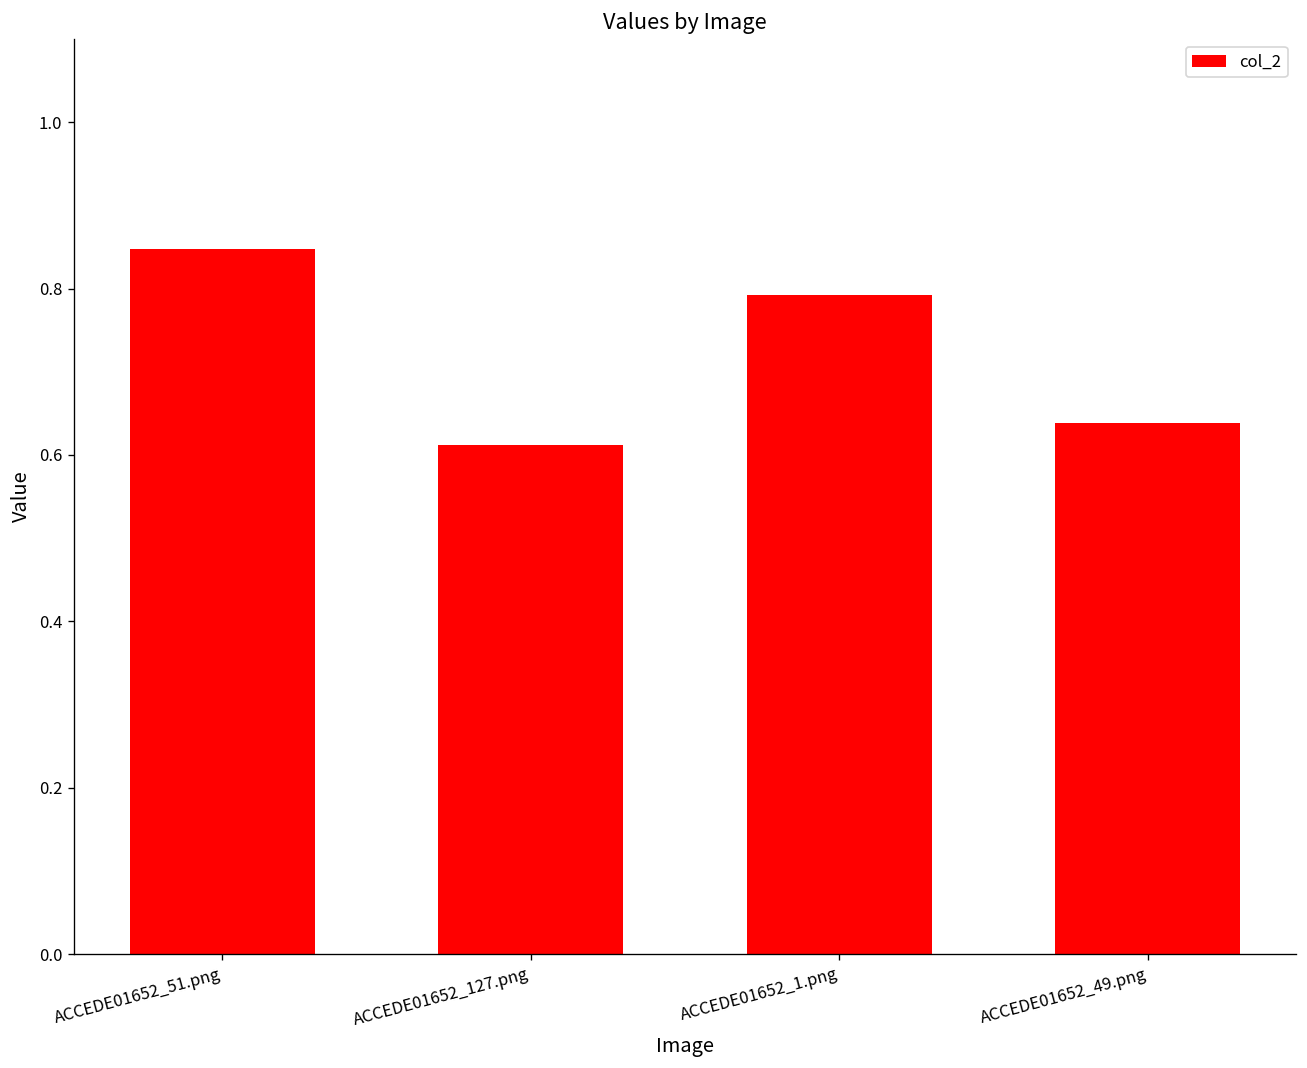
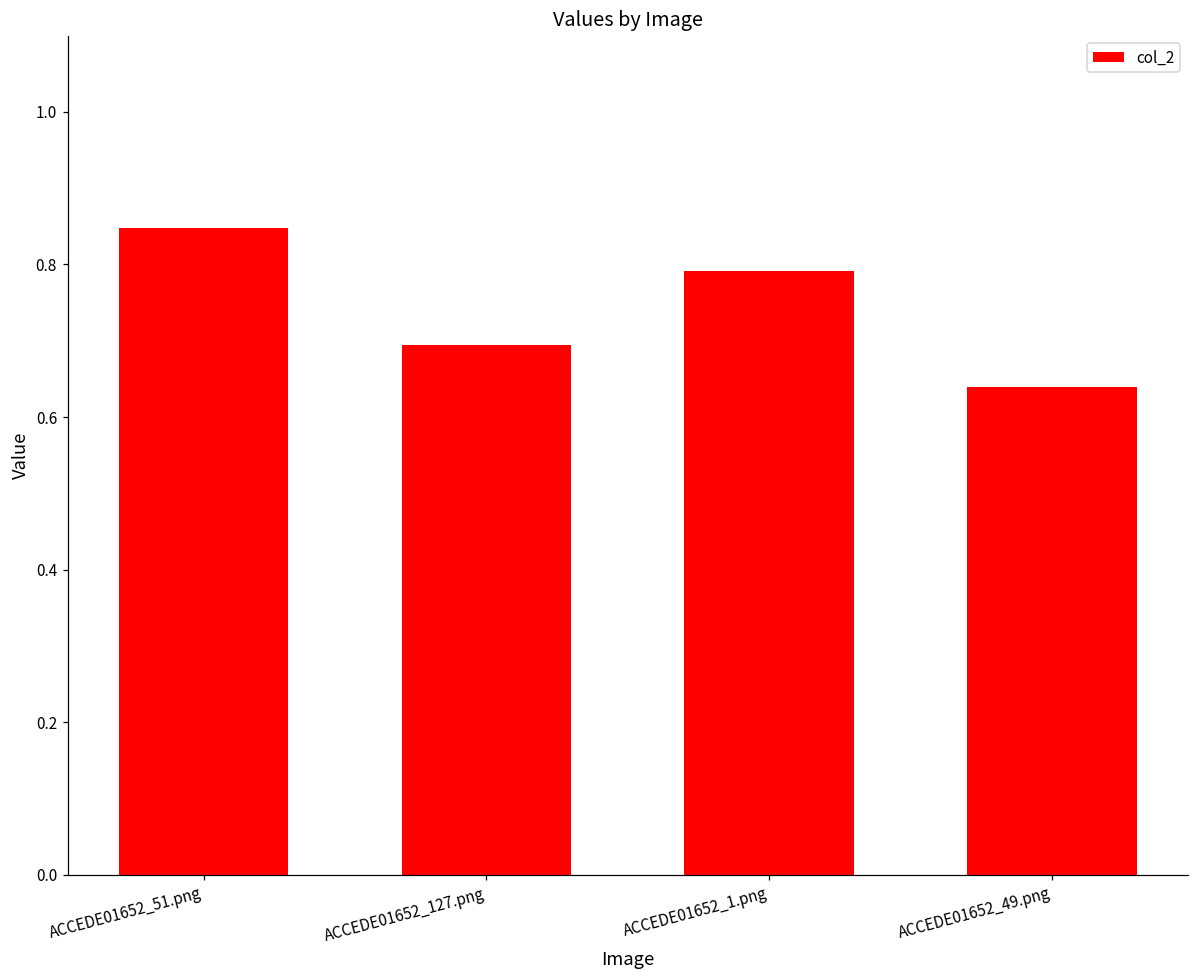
  {
    "ACCEDE01652_51.png": 0.85,
-   "ACCEDE01652_127.png": 0.61,
+   "ACCEDE01652_127.png": 0.69,
    "ACCEDE01652_1.png": 0.79,
    "ACCEDE01652_49.png": 0.64
  }
